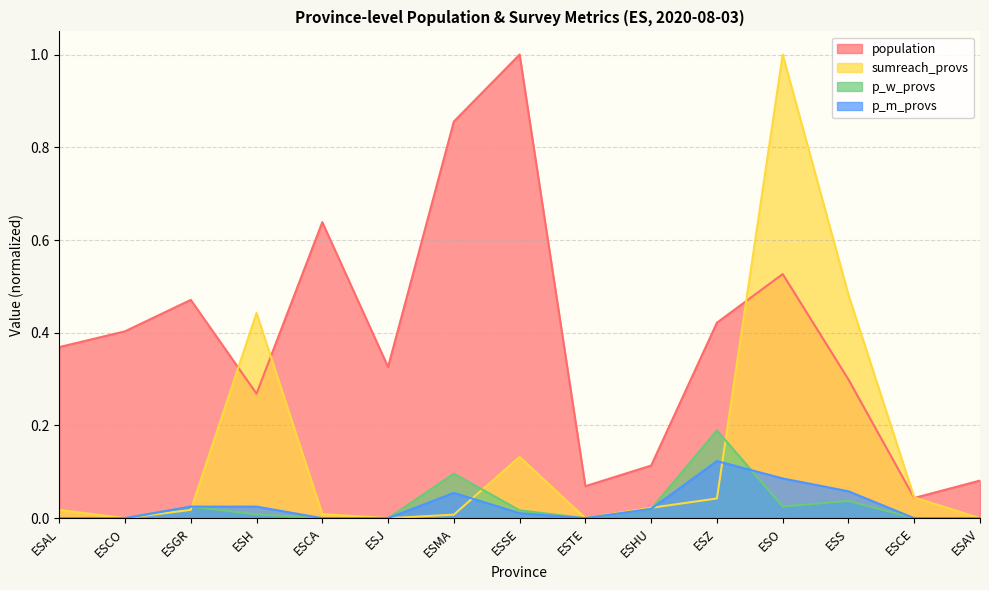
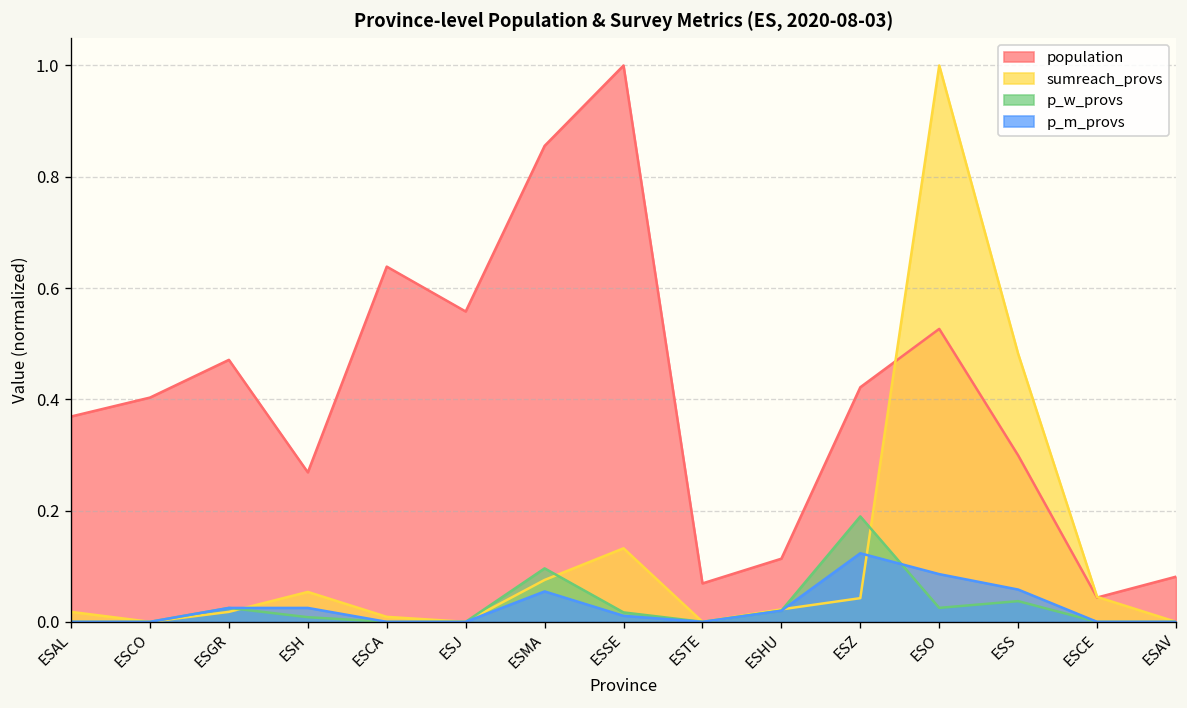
  {
    "population": {
      "ESAL": 0.37,
      "ESCO": 0.40,
      "ESGR": 0.47,
      "ESH": 0.27,
      "ESCA": 0.64,
-     "ESJ": 0.33,
+     "ESJ": 0.56,
      "ESMA": 0.86,
      "ESSE": 1.00,
      "ESTE": 0.07,
      "ESHU": 0.11,
      "ESZ": 0.42,
      "ESO": 0.53,
      "ESS": 0.30,
      "ESAV": 0.08
    },
    "sumreach_provs": {
      "ESAL": 0.02,
      "ESGR": 0.02,
-     "ESH": 0.44,
+     "ESH": 0.05,
      "ESCA": 0.01,
-     "ESMA": 0.01,
+     "ESMA": 0.08,
      "ESSE": 0.13,
      "ESZ": 0.04,
      "ESO": 1.00,
      "ESS": 0.48
    },
    "p_w_provs": {
      "ESH": 0.01,
      "ESMA": 0.10,
      "ESSE": 0.02,
      "ESZ": 0.19,
      "ESO": 0.03,
      "ESS": 0.04
    },
    "p_m_provs": {
      "ESH": 0.03,
      "ESMA": 0.05,
      "ESSE": 0.01,
      "ESZ": 0.12,
      "ESO": 0.09,
      "ESS": 0.06
    }
  }
